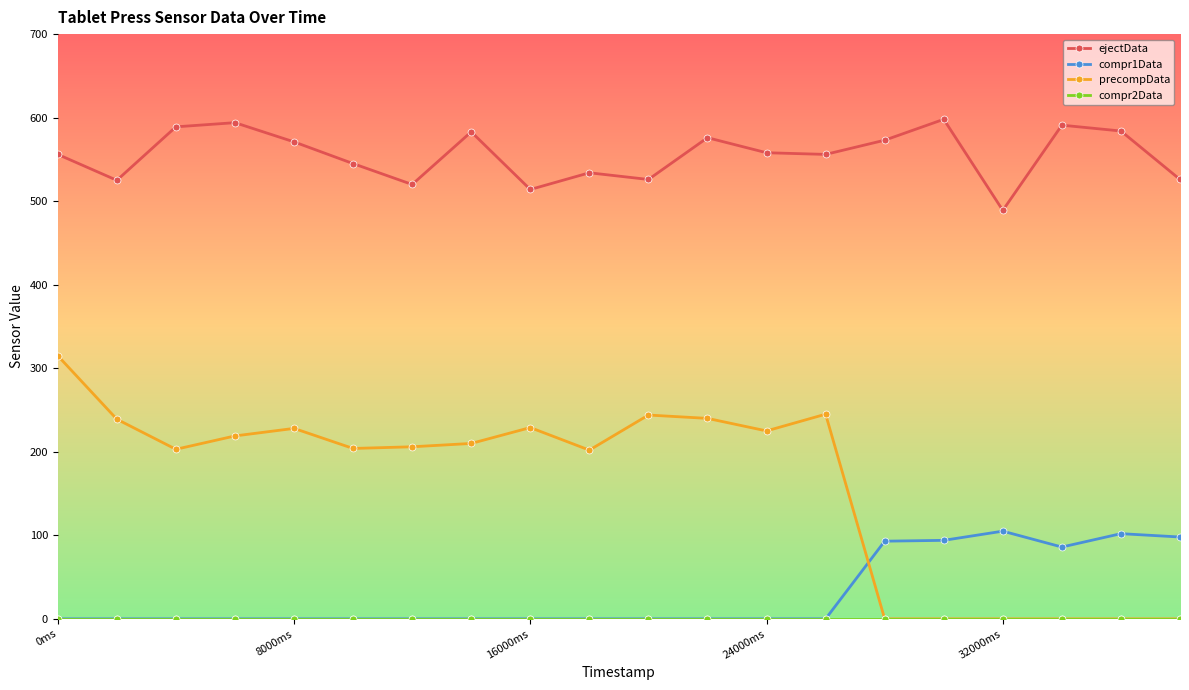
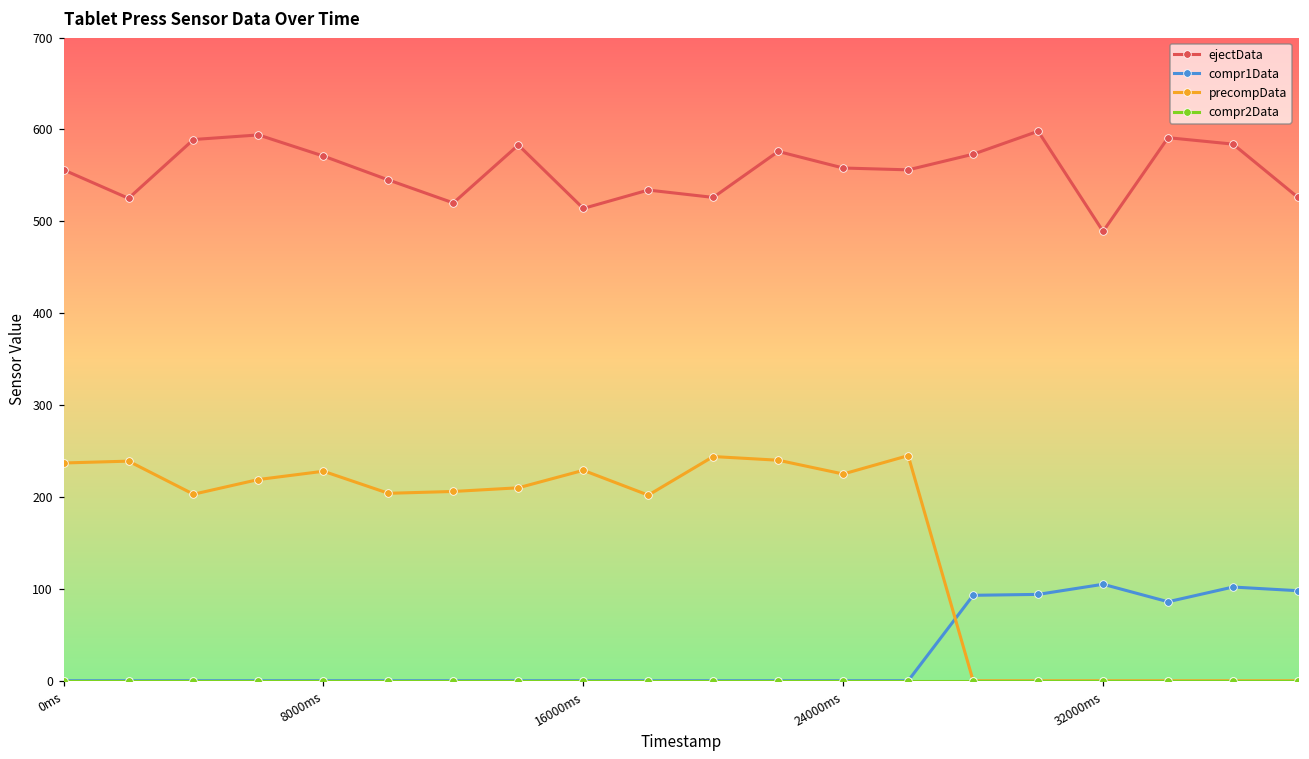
  {
    "ejectData": {
      "0ms": 560,
      "8000ms": 570,
      "16000ms": 510,
      "24000ms": 560,
      "32000ms": 490
    },
    "compr1Data": {
      "32000ms": 110
    },
    "precompData": {
-     "0ms": 320,
+     "0ms": 240,
      "8000ms": 230,
      "16000ms": 230,
      "24000ms": 230
    }
  }
